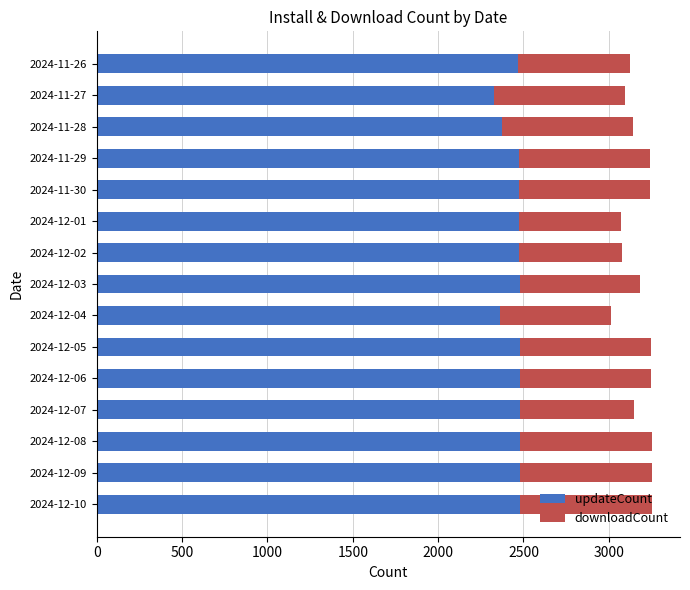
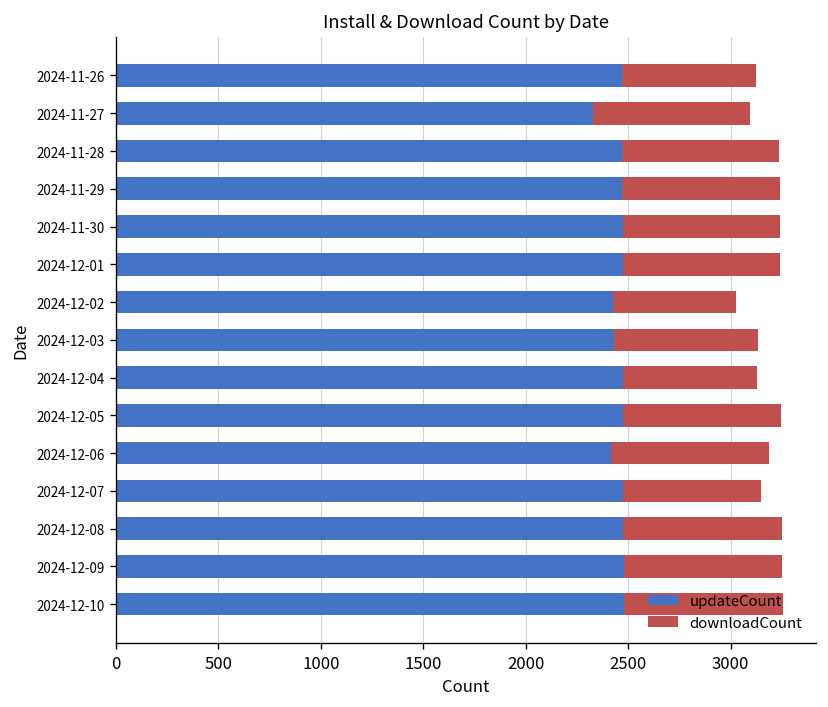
  {
    "updateCount": {
      "2024-11-26": 2470,
      "2024-11-27": 2330,
-     "2024-11-28": 2380,
+     "2024-11-28": 2470,
      "2024-11-29": 2470,
      "2024-11-30": 2470,
      "2024-12-01": 2470,
-     "2024-12-02": 2480,
-     "2024-12-03": 2480,
-     "2024-12-04": 2360,
+     "2024-12-02": 2430,
+     "2024-12-03": 2430,
+     "2024-12-04": 2480,
      "2024-12-05": 2480,
-     "2024-12-06": 2480,
+     "2024-12-06": 2420,
      "2024-12-07": 2480,
      "2024-12-08": 2480,
      "2024-12-09": 2480,
      "2024-12-10": 2480
    },
    "downloadCount": {
      "2024-11-26": 660,
      "2024-11-27": 770,
      "2024-11-28": 770,
      "2024-11-29": 770,
      "2024-11-30": 770,
-     "2024-12-01": 600,
+     "2024-12-01": 770,
      "2024-12-02": 600,
      "2024-12-03": 710,
      "2024-12-04": 650,
      "2024-12-05": 770,
      "2024-12-06": 770,
      "2024-12-07": 670,
      "2024-12-08": 770,
      "2024-12-09": 780,
      "2024-12-10": 780
    }
  }
